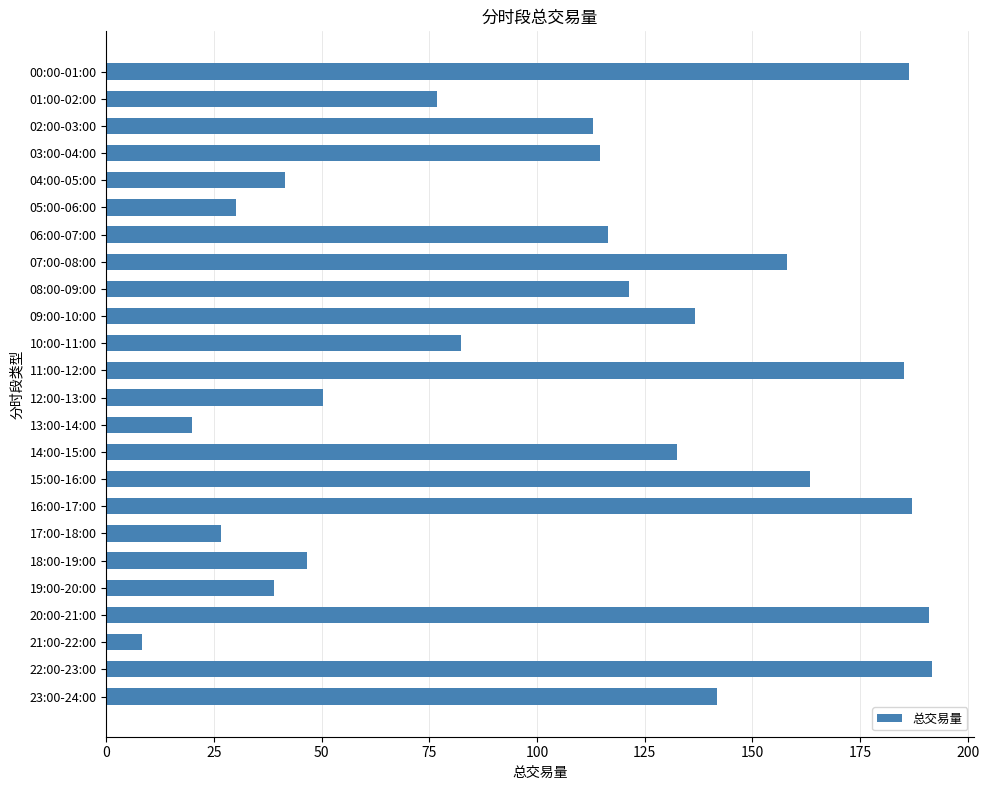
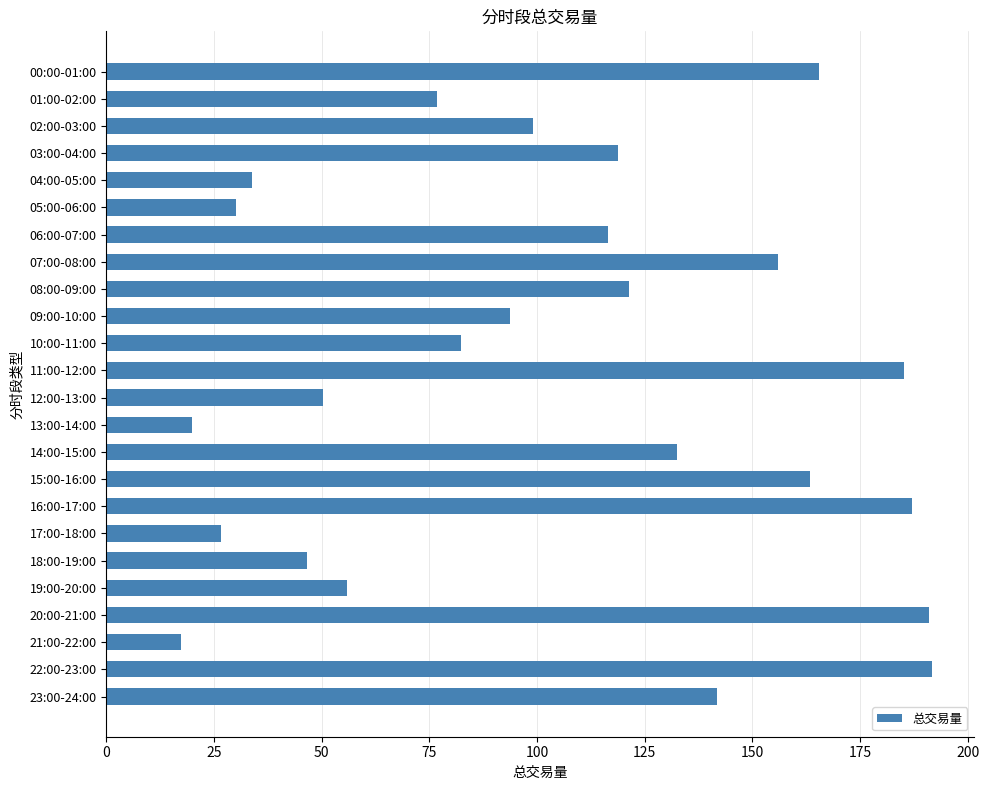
  {
-   "00:00-01:00": 186,
+   "00:00-01:00": 165,
    "01:00-02:00": 77,
-   "02:00-03:00": 113,
-   "03:00-04:00": 115,
-   "04:00-05:00": 41,
+   "02:00-03:00": 99,
+   "03:00-04:00": 119,
+   "04:00-05:00": 34,
    "05:00-06:00": 30,
    "06:00-07:00": 116,
-   "07:00-08:00": 158,
+   "07:00-08:00": 156,
    "08:00-09:00": 121,
-   "09:00-10:00": 137,
+   "09:00-10:00": 94,
    "10:00-11:00": 82,
    "11:00-12:00": 185,
    "12:00-13:00": 50,
    "13:00-14:00": 20,
    "14:00-15:00": 132,
    "15:00-16:00": 163,
    "16:00-17:00": 187,
    "17:00-18:00": 27,
    "18:00-19:00": 47,
-   "19:00-20:00": 39,
+   "19:00-20:00": 56,
    "20:00-21:00": 191,
-   "21:00-22:00": 8,
+   "21:00-22:00": 17,
    "22:00-23:00": 192,
    "23:00-24:00": 142
  }
